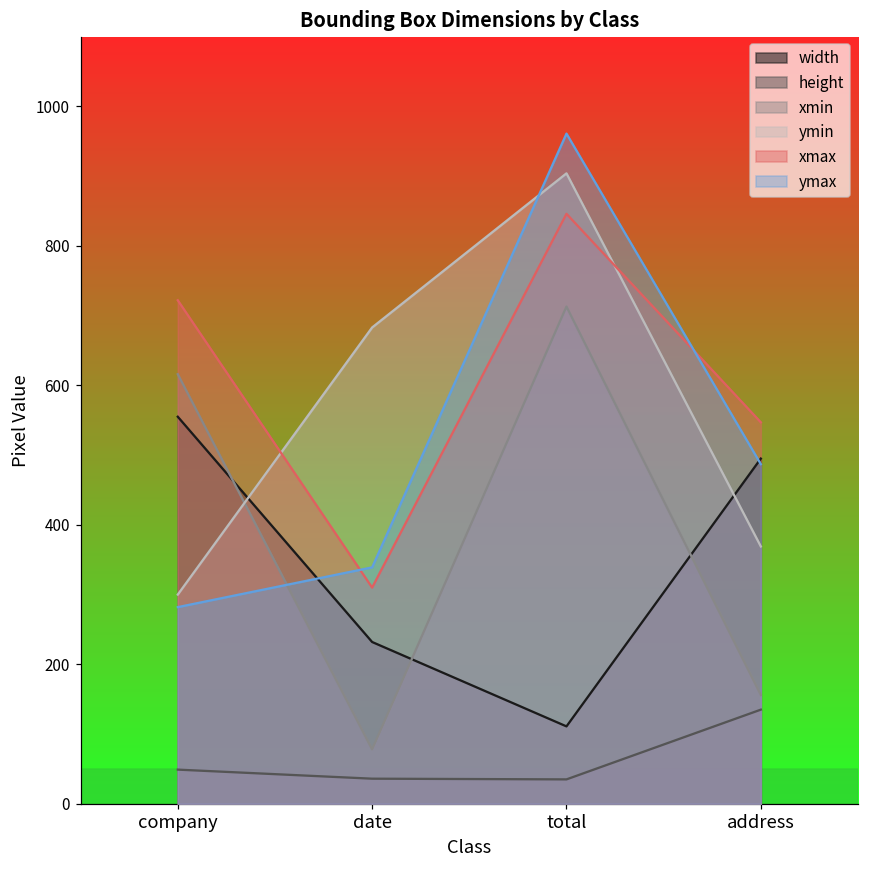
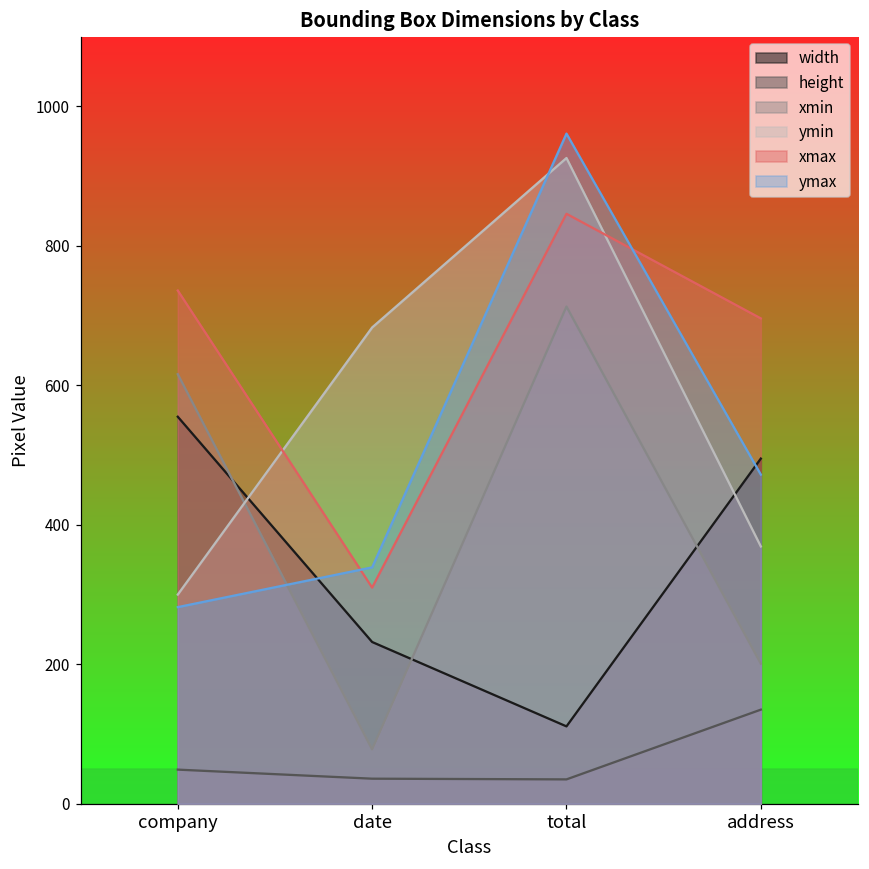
  {
    "width": {
      "company": 560,
      "date": 230,
      "total": 110,
      "address": 500
    },
    "height": {
      "address": 140
    },
    "xmin": {
      "company": 620,
      "date": 80,
      "total": 710,
-     "address": 160
+     "address": 200
    },
    "ymin": {
      "company": 300,
      "date": 680,
-     "total": 900,
+     "total": 930,
      "address": 370
    },
    "xmax": {
-     "company": 720,
+     "company": 740,
      "date": 310,
      "total": 850,
-     "address": 550
+     "address": 700
    },
    "ymax": {
      "company": 280,
      "date": 340,
      "total": 960,
-     "address": 490
+     "address": 470
    }
  }
